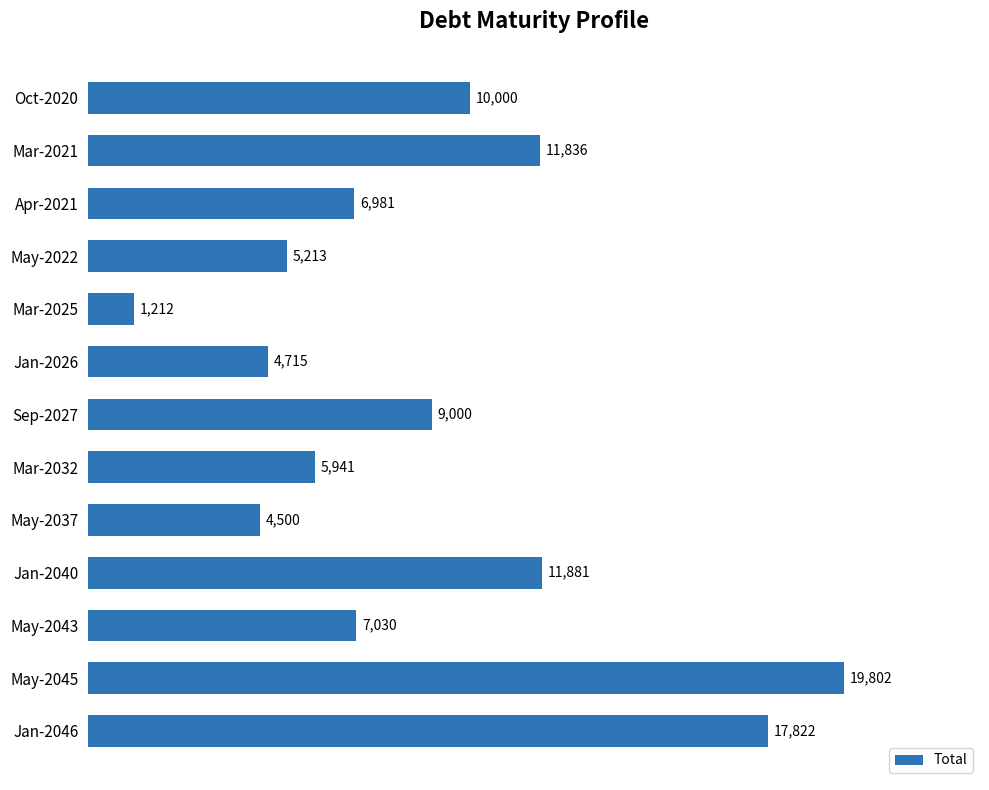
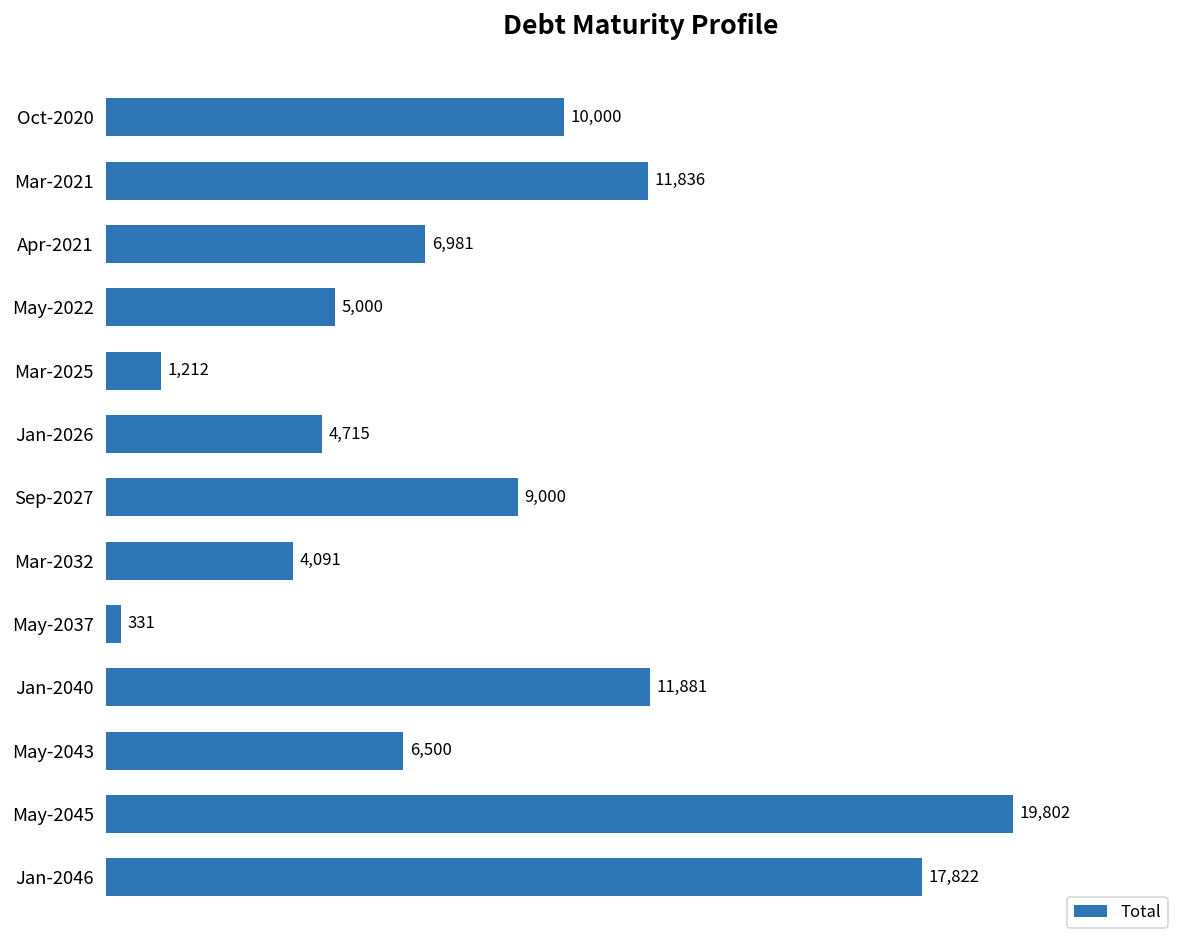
  {
    "Oct-2020": "10,000",
    "Mar-2021": "11,836",
    "Apr-2021": "6,981",
-   "May-2022": "5,213",
+   "May-2022": "5,000",
    "Mar-2025": "1,212",
    "Jan-2026": "4,715",
    "Sep-2027": "9,000",
-   "Mar-2032": "5,941",
-   "May-2037": "4,500",
+   "Mar-2032": "4,091",
+   "May-2037": "331",
    "Jan-2040": "11,881",
-   "May-2043": "7,030",
+   "May-2043": "6,500",
    "May-2045": "19,802",
    "Jan-2046": "17,822"
  }
